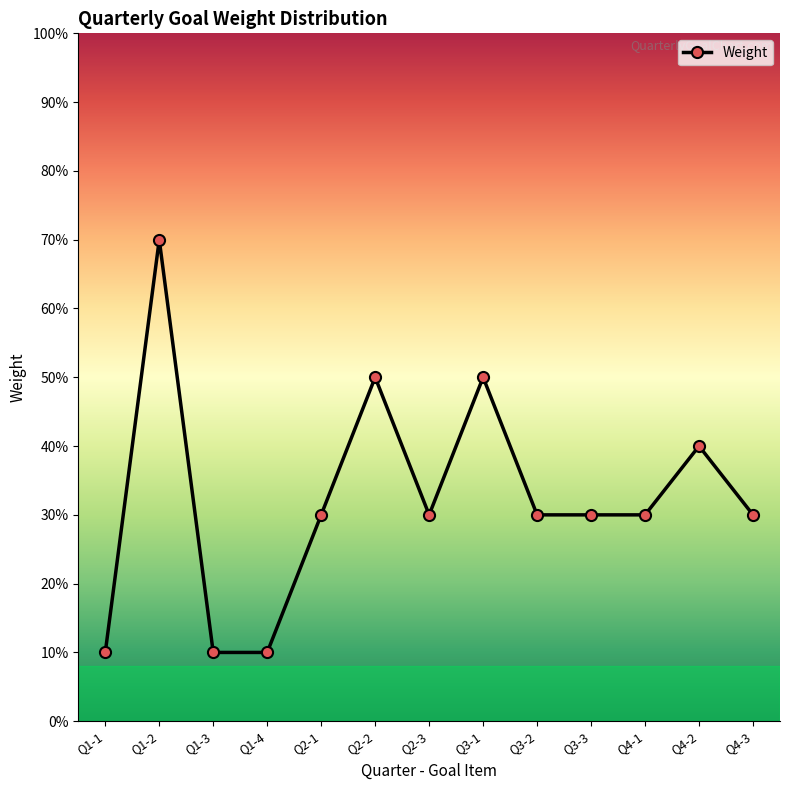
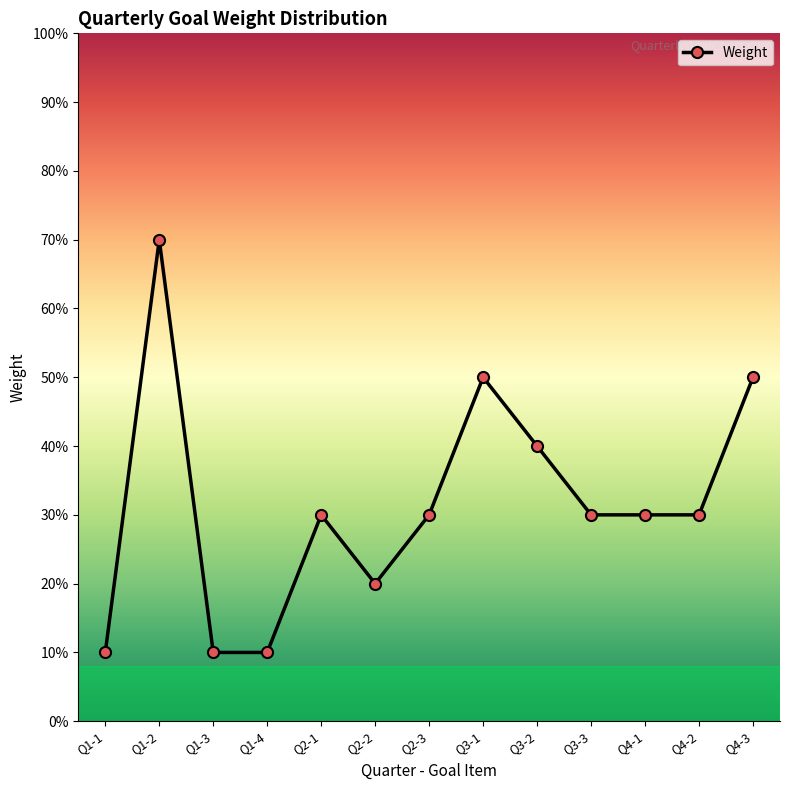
  {
    "Q1-1": "10%",
    "Q1-2": "70%",
    "Q1-3": "10%",
    "Q1-4": "10%",
    "Q2-1": "30%",
-   "Q2-2": "50%",
+   "Q2-2": "20%",
    "Q2-3": "30%",
    "Q3-1": "50%",
-   "Q3-2": "30%",
+   "Q3-2": "40%",
    "Q3-3": "30%",
    "Q4-1": "30%",
-   "Q4-2": "40%",
-   "Q4-3": "30%"
+   "Q4-2": "30%",
+   "Q4-3": "50%"
  }
